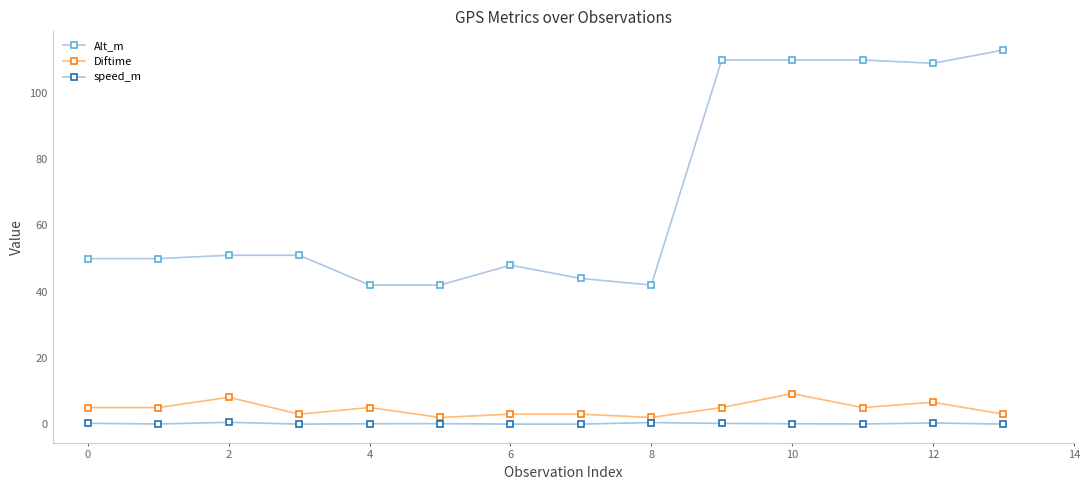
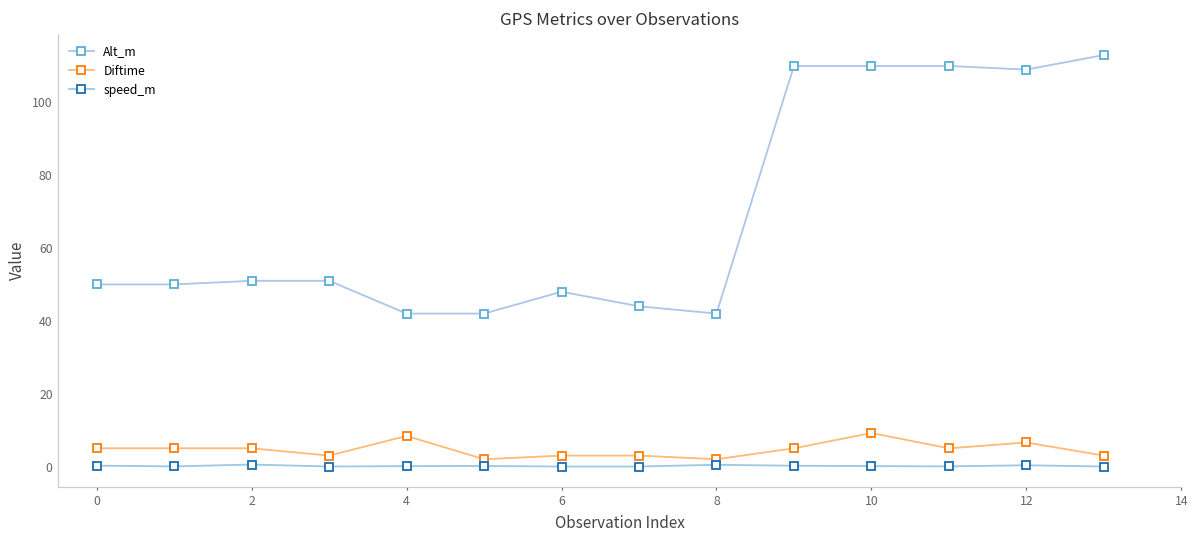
  {
    "Diftime": {
      "0": 5,
-     "2": 8,
-     "4": 5,
+     "2": 5,
+     "4": 8,
      "6": 3,
      "8": 2,
      "10": 9,
      "12": 7
    }
  }
